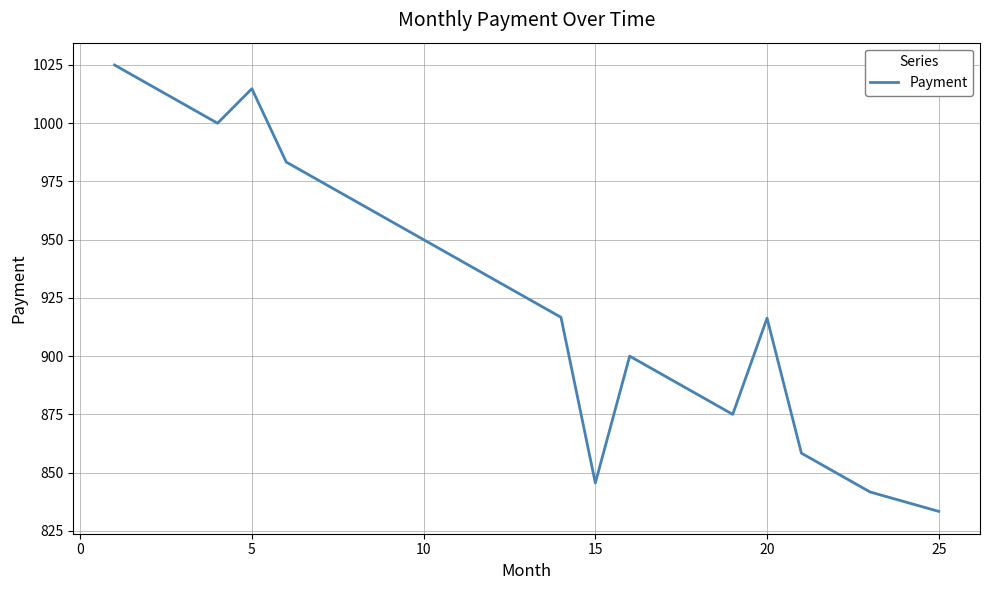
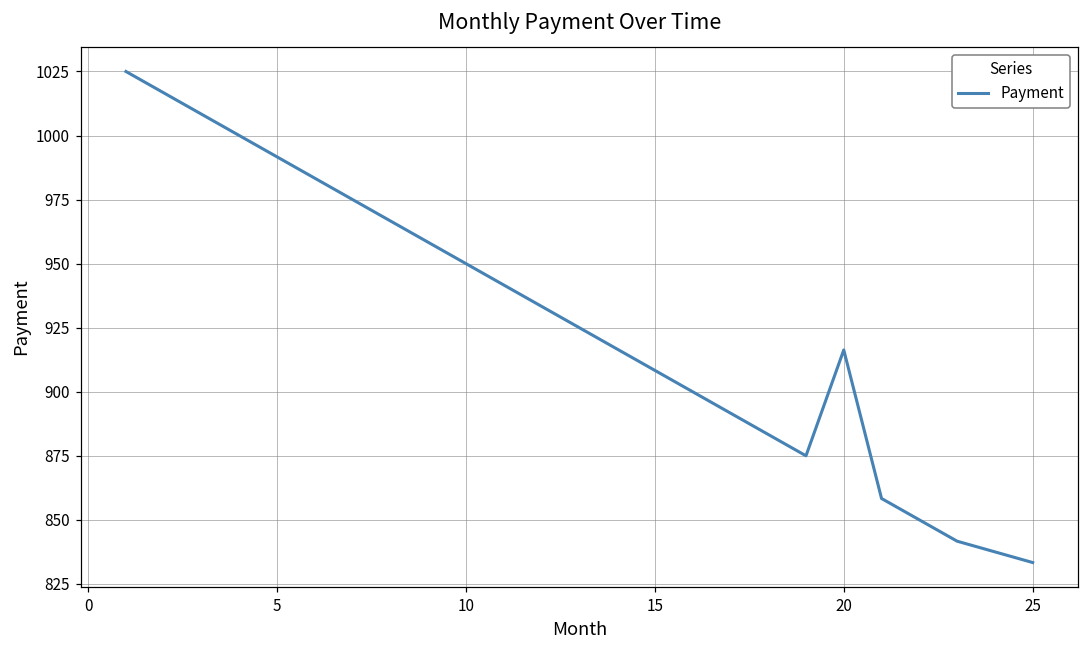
  {
-   "5": 1015,
+   "5": 992,
    "10": 950,
-   "15": 846,
+   "15": 908,
    "20": 916,
    "25": 833
  }
